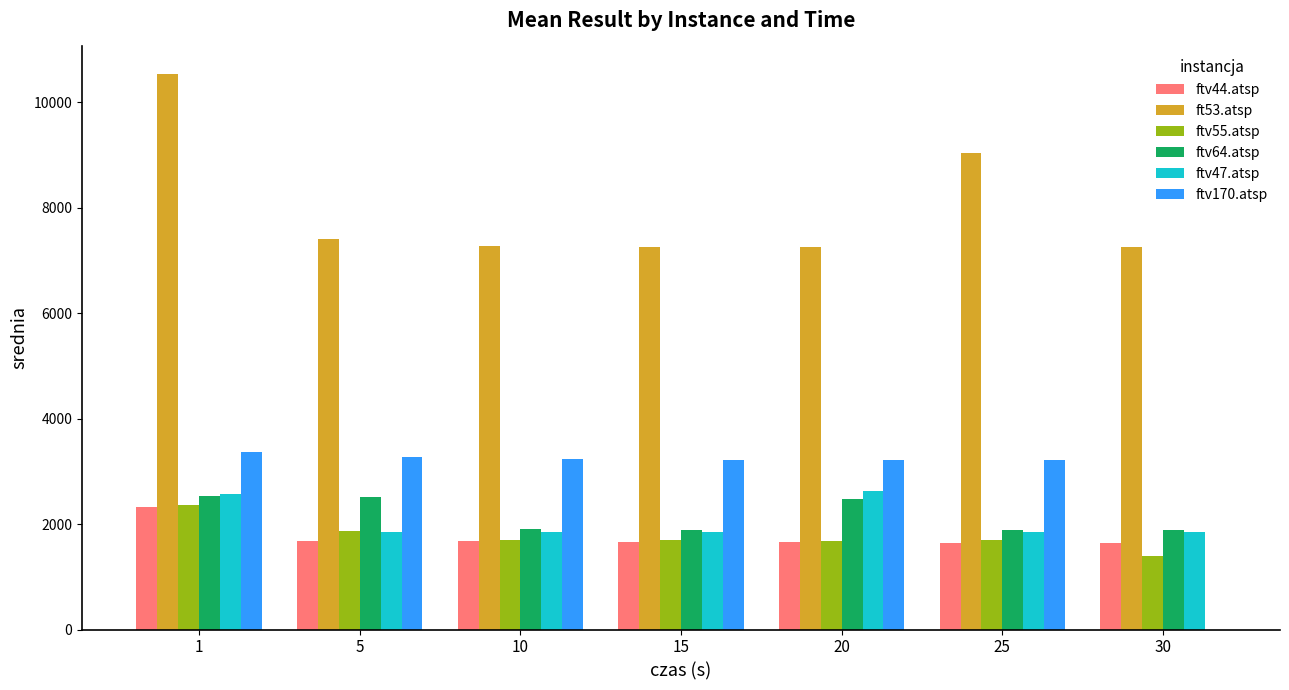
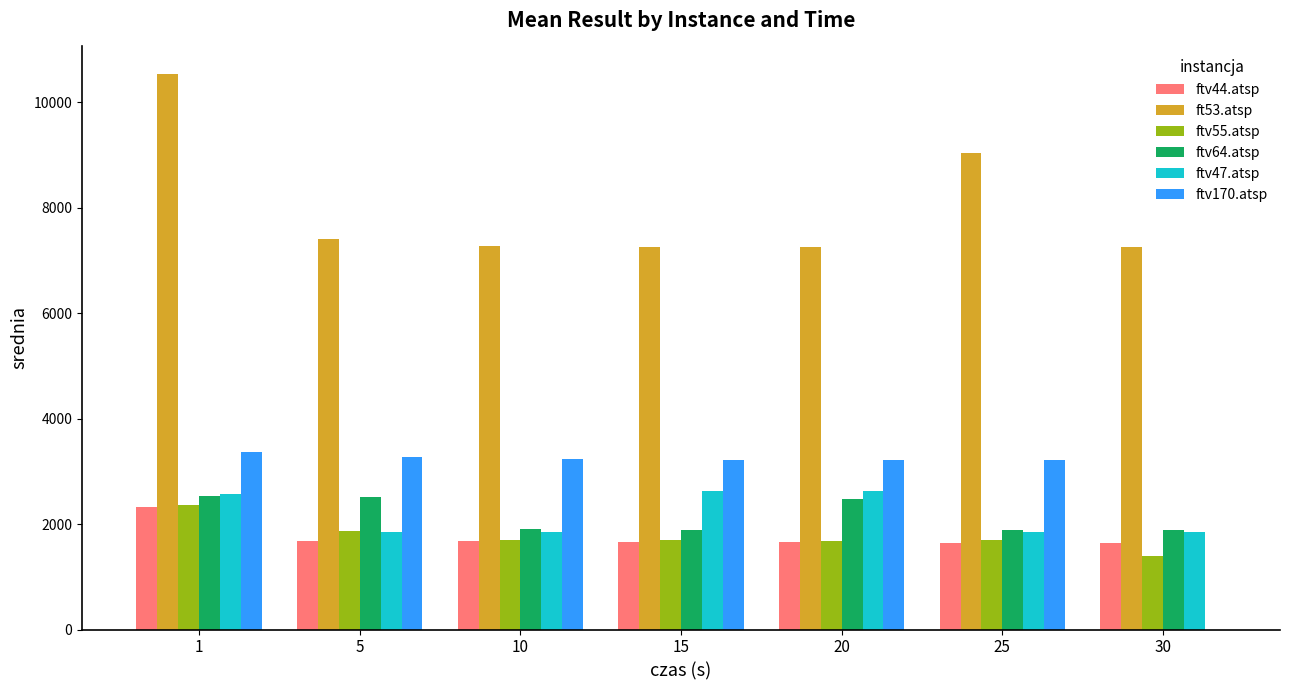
  {
    "ftv44.atsp": {
      "1": 2300,
      "5": 1700,
      "10": 1700,
      "15": 1700,
      "20": 1700,
      "25": 1600,
      "30": 1600
    },
    "ft53.atsp": {
      "1": 10500,
      "5": 7400,
      "10": 7300,
      "15": 7200,
      "20": 7300,
      "25": 9000,
      "30": 7300
    },
    "ftv55.atsp": {
      "1": 2400,
      "5": 1900,
      "10": 1700,
      "15": 1700,
      "20": 1700,
      "25": 1700,
      "30": 1400
    },
    "ftv64.atsp": {
      "1": 2500,
      "5": 2500,
      "10": 1900,
      "15": 1900,
      "20": 2500,
      "25": 1900,
      "30": 1900
    },
    "ftv47.atsp": {
      "1": 2600,
      "5": 1900,
      "10": 1900,
-     "15": 1800,
+     "15": 2600,
      "20": 2600,
      "25": 1800,
      "30": 1800
    },
    "ftv170.atsp": {
      "1": 3400,
      "5": 3300,
      "10": 3200,
      "15": 3200,
      "20": 3200,
      "25": 3200,
      "30": 0
    }
  }
